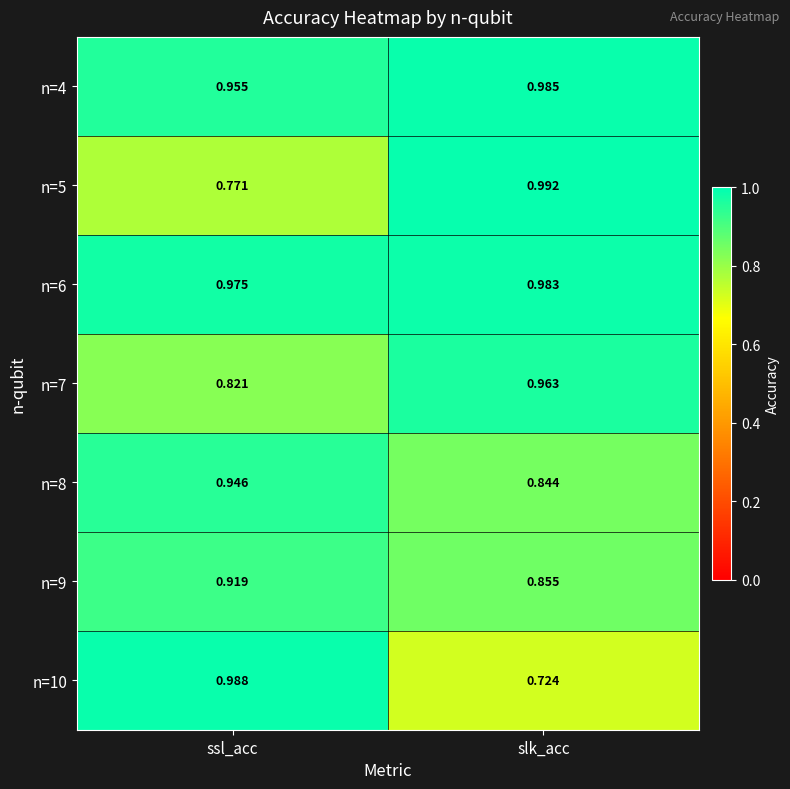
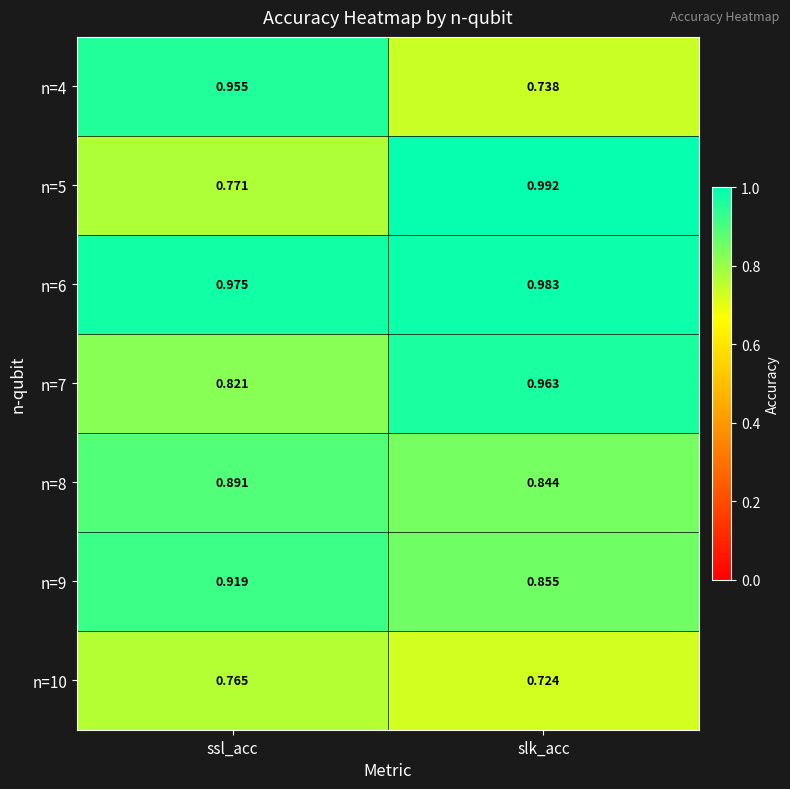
  {
    "n=4": {
      "ssl_acc": 0.955,
-     "slk_acc": 0.985
+     "slk_acc": 0.738
    },
    "n=5": {
      "ssl_acc": 0.771,
      "slk_acc": 0.992
    },
    "n=6": {
      "ssl_acc": 0.975,
      "slk_acc": 0.983
    },
    "n=7": {
      "ssl_acc": 0.821,
      "slk_acc": 0.963
    },
    "n=8": {
-     "ssl_acc": 0.946,
+     "ssl_acc": 0.891,
      "slk_acc": 0.844
    },
    "n=9": {
      "ssl_acc": 0.919,
      "slk_acc": 0.855
    },
    "n=10": {
-     "ssl_acc": 0.988,
+     "ssl_acc": 0.765,
      "slk_acc": 0.724
    }
  }
